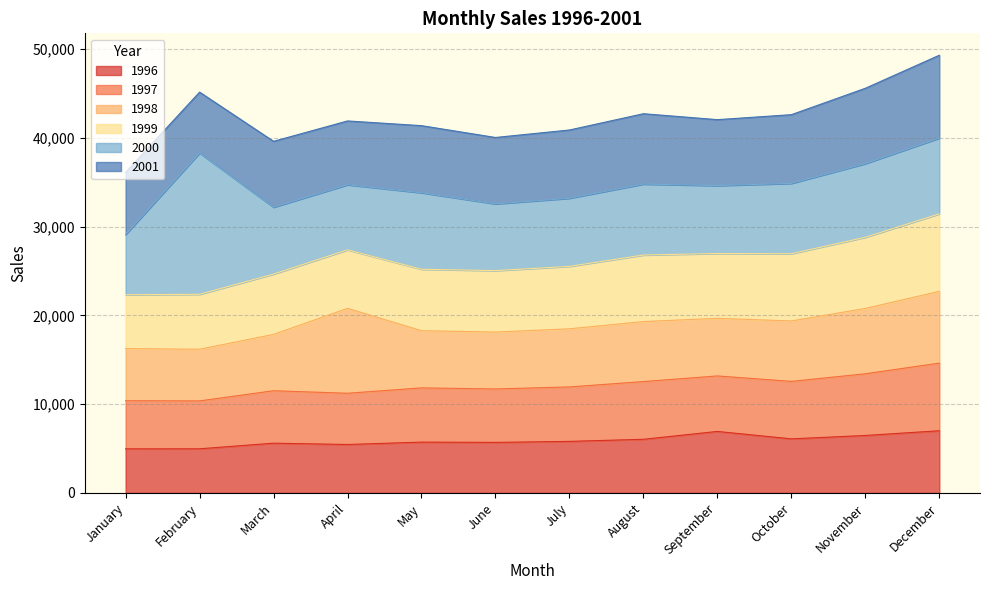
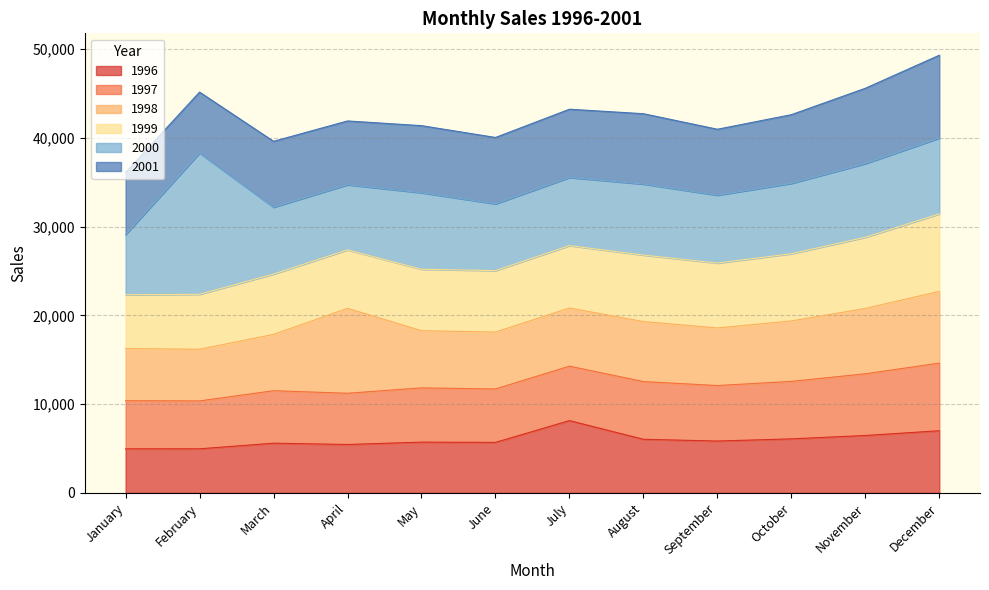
  {
    "1996": {
      "January": "5,000",
      "February": "5,000",
      "March": "6,000",
      "April": "5,000",
      "May": "6,000",
      "June": "6,000",
-     "July": "6,000",
+     "July": "8,000",
      "August": "6,000",
-     "September": "7,000",
+     "September": "6,000",
      "October": "6,000",
      "November": "6,000",
      "December": "7,000"
    },
    "1997": {
      "January": "5,000",
      "February": "5,000",
      "March": "6,000",
      "April": "6,000",
      "May": "6,000",
      "June": "6,000",
      "July": "6,000",
      "August": "6,000",
      "September": "6,000",
      "October": "6,000",
      "November": "7,000",
      "December": "8,000"
    },
    "1998": {
      "January": "6,000",
      "February": "6,000",
      "March": "6,000",
      "April": "10,000",
      "May": "6,000",
      "June": "6,000",
      "July": "7,000",
      "August": "7,000",
      "September": "6,000",
      "October": "7,000",
      "November": "7,000",
      "December": "8,000"
    },
    "1999": {
      "January": "6,000",
      "February": "6,000",
      "March": "7,000",
      "April": "7,000",
      "May": "7,000",
      "June": "7,000",
      "July": "7,000",
      "August": "7,000",
      "September": "7,000",
      "October": "8,000",
      "November": "8,000",
      "December": "9,000"
    },
    "2000": {
      "January": "7,000",
      "February": "16,000",
      "March": "8,000",
      "April": "7,000",
      "May": "9,000",
      "June": "8,000",
      "July": "8,000",
      "August": "8,000",
      "September": "8,000",
      "October": "8,000",
      "November": "8,000",
      "December": "9,000"
    },
    "2001": {
      "February": "7,000",
      "March": "7,000",
      "April": "7,000",
      "May": "8,000",
      "June": "7,000",
      "July": "8,000",
      "August": "8,000",
      "September": "7,000",
      "October": "8,000",
      "November": "8,000",
      "December": "9,000"
    }
  }
